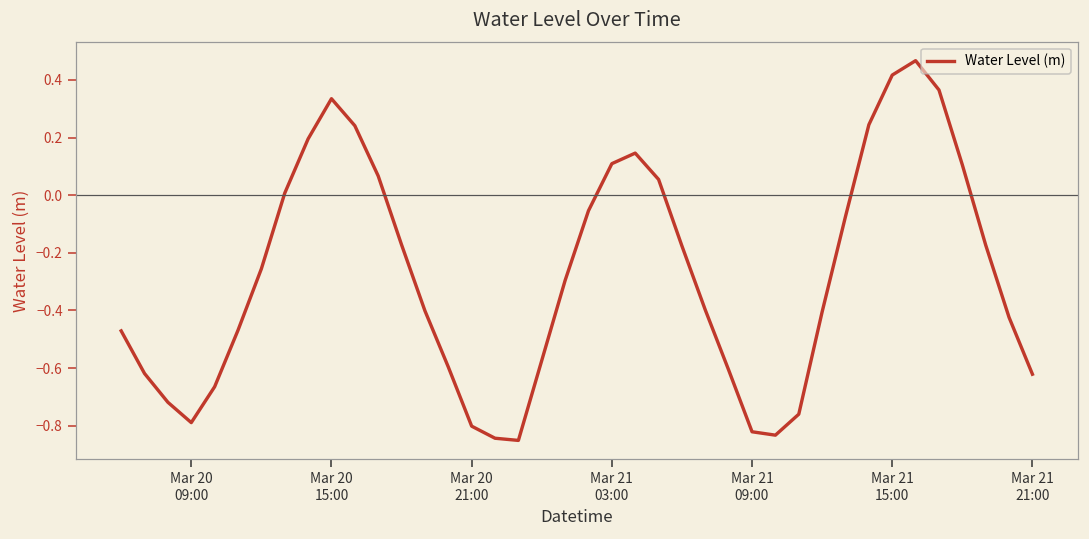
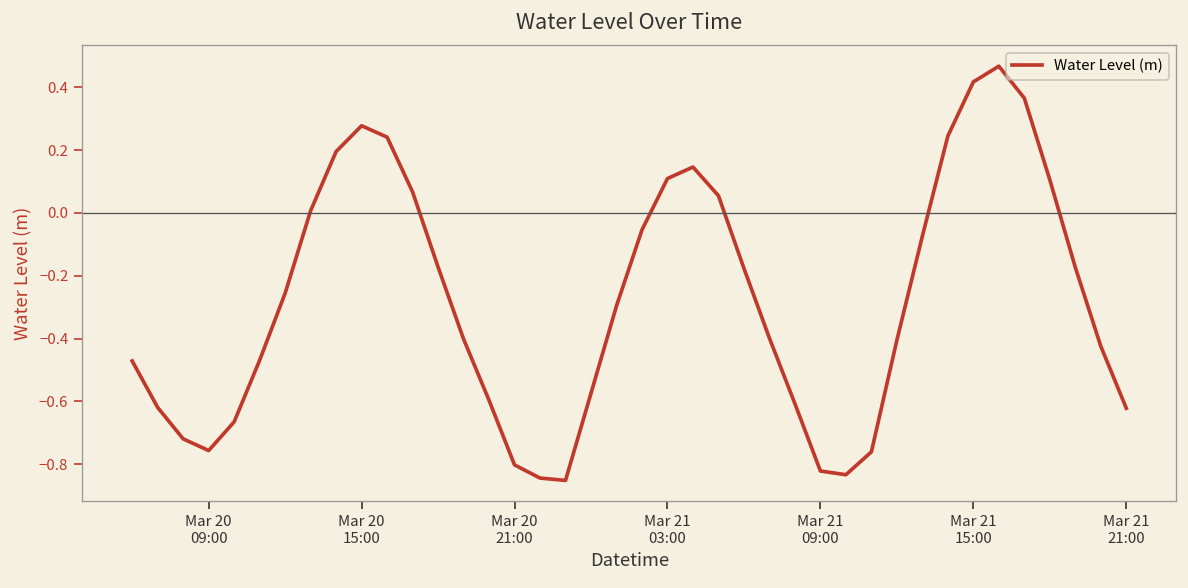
  {
-   "Mar 20 09:00": -0.79,
-   "Mar 20 15:00": 0.33,
+   "Mar 20 09:00": -0.76,
+   "Mar 20 15:00": 0.28,
    "Mar 20 21:00": -0.80,
    "Mar 21 03:00": 0.11,
    "Mar 21 09:00": -0.82,
    "Mar 21 15:00": 0.42,
    "Mar 21 21:00": -0.62
  }
